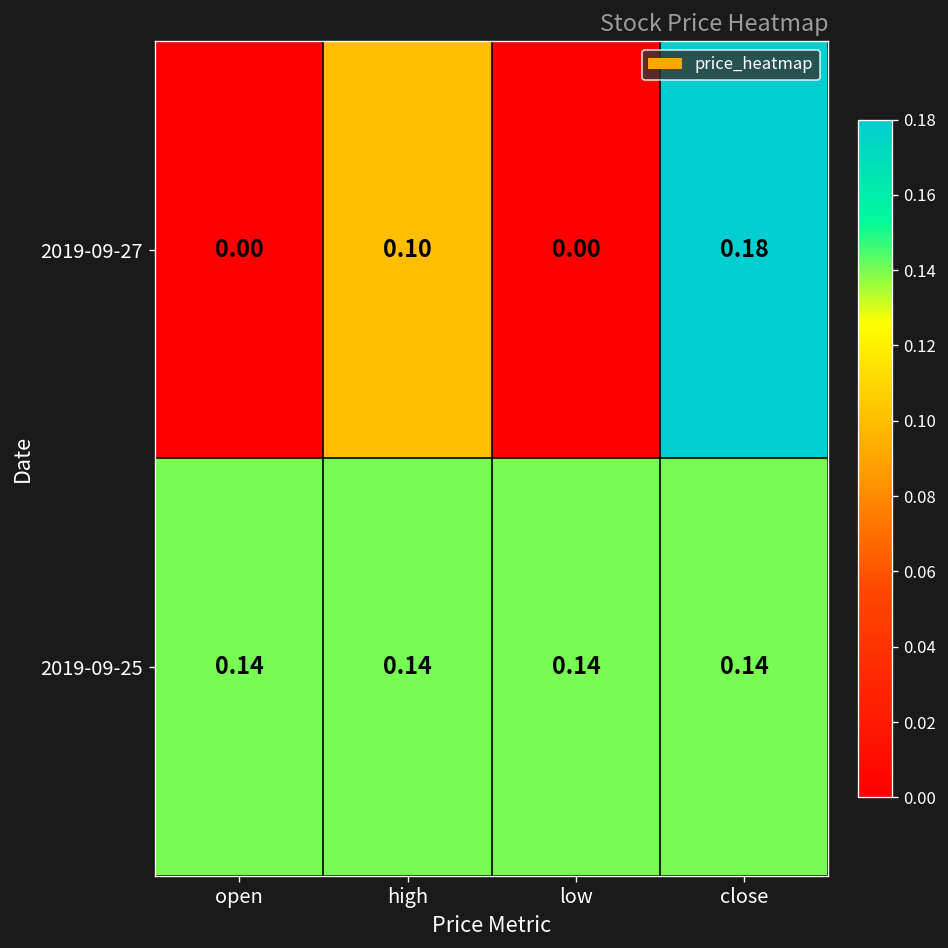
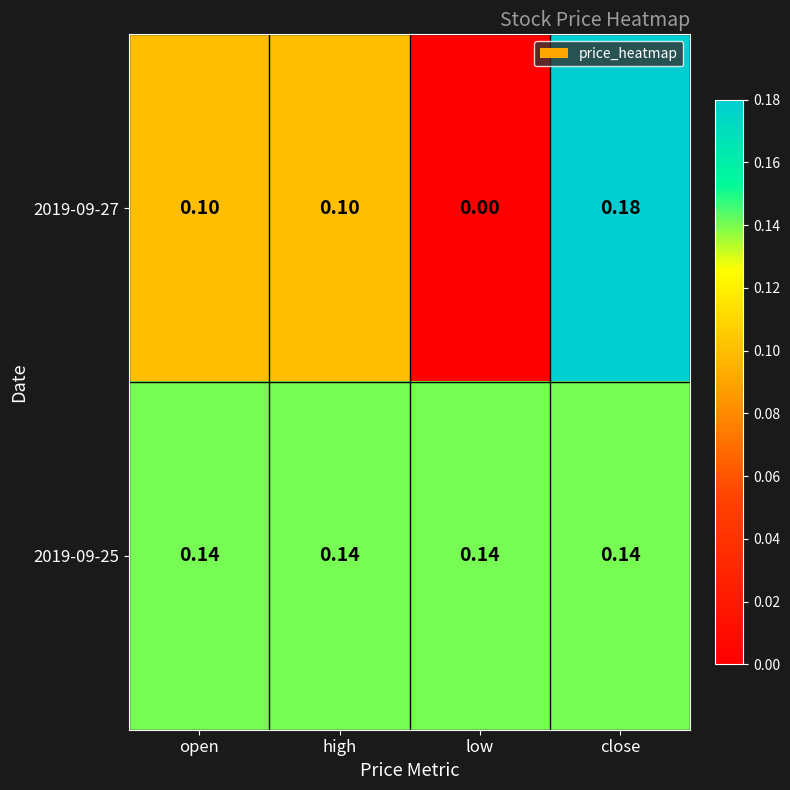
  {
    "2019-09-27": {
-     "open": 0.00,
+     "open": 0.10,
      "high": 0.10,
      "low": 0.00,
      "close": 0.18
    },
    "2019-09-25": {
      "open": 0.14,
      "high": 0.14,
      "low": 0.14,
      "close": 0.14
    }
  }
